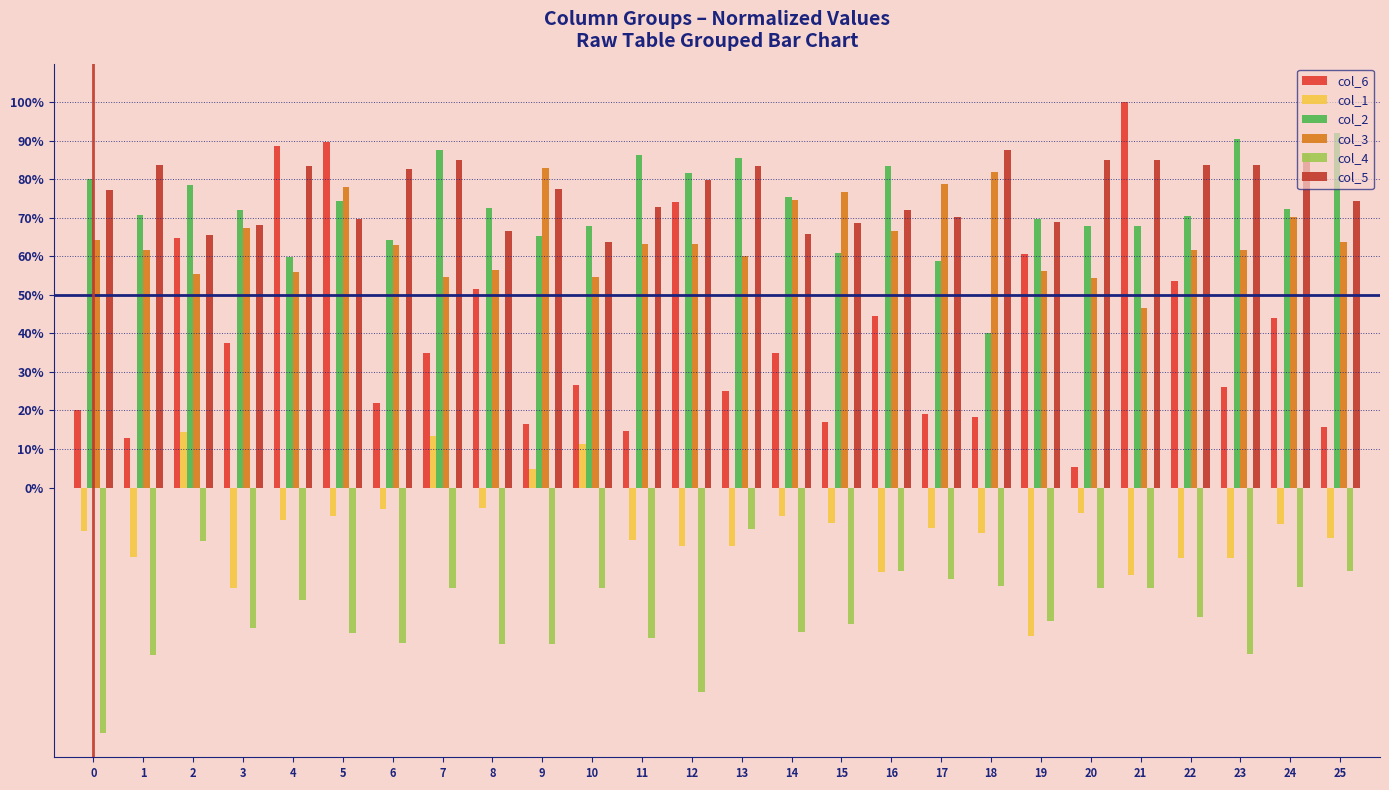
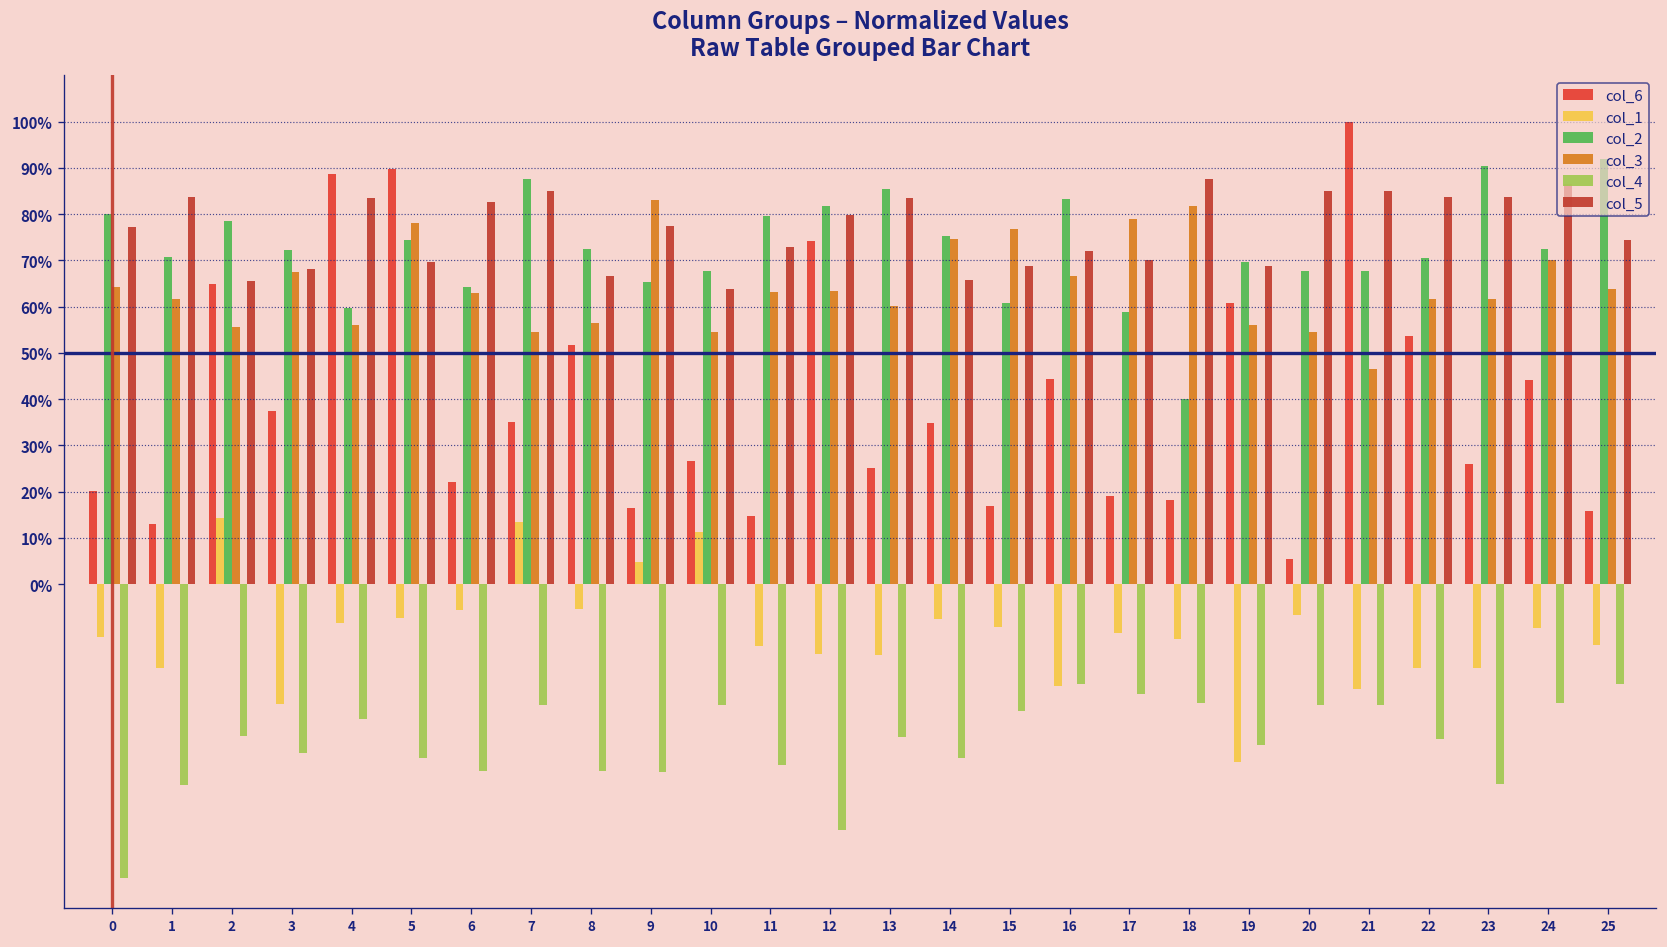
  {
    "col_1": {
      "0": "-11%",
      "1": "-18%",
      "2": "14%",
      "3": "-26%",
      "4": "-8%",
      "5": "-7%",
      "6": "-6%",
      "7": "13%",
      "8": "-5%",
      "9": "5%",
      "10": "11%",
      "11": "-13%",
      "12": "-15%",
      "13": "-15%",
      "14": "-7%",
      "15": "-9%",
      "16": "-22%",
      "17": "-11%",
      "18": "-12%",
      "19": "-39%",
      "20": "-7%",
      "21": "-23%",
      "22": "-18%",
      "23": "-18%",
      "24": "-9%",
      "25": "-13%"
    },
    "col_2": {
      "0": "80%",
      "1": "71%",
      "2": "78%",
      "3": "72%",
      "4": "60%",
      "5": "74%",
      "6": "64%",
      "7": "88%",
      "8": "73%",
      "9": "65%",
      "10": "68%",
-     "11": "86%",
+     "11": "80%",
      "12": "82%",
      "13": "85%",
      "14": "75%",
      "15": "61%",
      "16": "83%",
      "17": "59%",
      "18": "40%",
      "19": "70%",
      "20": "68%",
      "21": "68%",
      "22": "70%",
      "23": "90%",
      "24": "72%"
    },
    "col_3": {
      "0": "64%",
      "1": "62%",
      "2": "56%",
      "3": "67%",
      "4": "56%",
      "5": "78%",
      "6": "63%",
      "7": "55%",
      "8": "56%",
      "9": "83%",
      "10": "55%",
      "11": "63%",
      "12": "63%",
      "13": "60%",
      "14": "75%",
      "15": "77%",
      "16": "67%",
      "17": "79%",
      "18": "82%",
      "19": "56%",
      "20": "54%",
      "21": "46%",
      "22": "62%",
      "23": "62%",
      "24": "70%",
      "25": "64%"
    },
    "col_4": {
      "0": "-64%",
      "1": "-44%",
-     "2": "-14%",
+     "2": "-33%",
      "3": "-37%",
      "4": "-29%",
      "5": "-38%",
      "6": "-40%",
      "7": "-26%",
      "8": "-41%",
      "9": "-41%",
      "10": "-26%",
      "11": "-39%",
      "12": "-53%",
-     "13": "-11%",
+     "13": "-33%",
      "14": "-38%",
-     "15": "-35%",
+     "15": "-27%",
      "16": "-22%",
      "17": "-24%",
      "18": "-26%",
      "19": "-35%",
      "20": "-26%",
      "21": "-26%",
      "22": "-34%",
      "23": "-43%",
      "24": "-26%",
      "25": "-22%"
    }
  }
